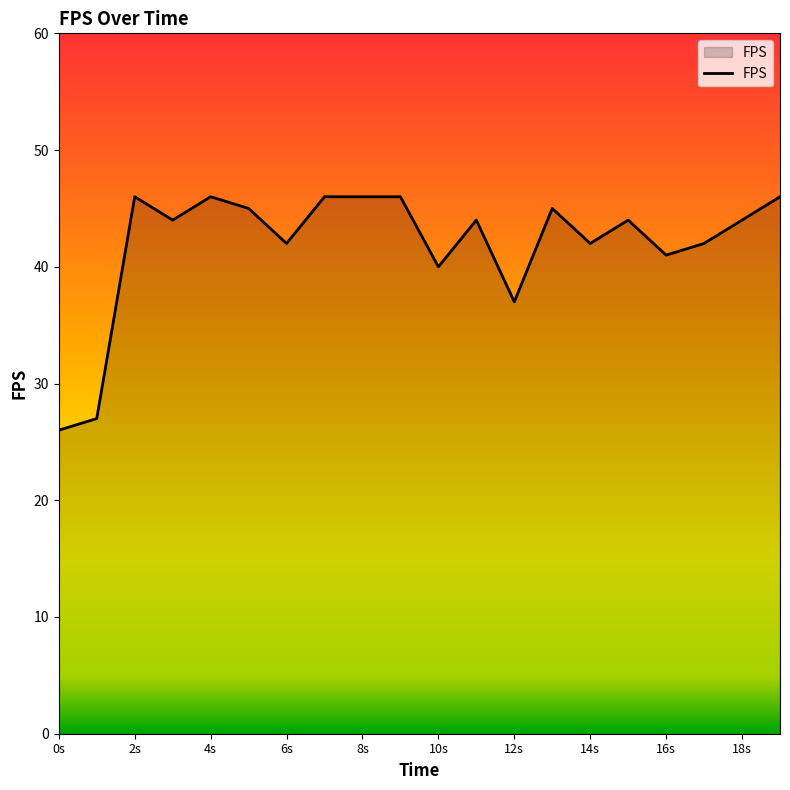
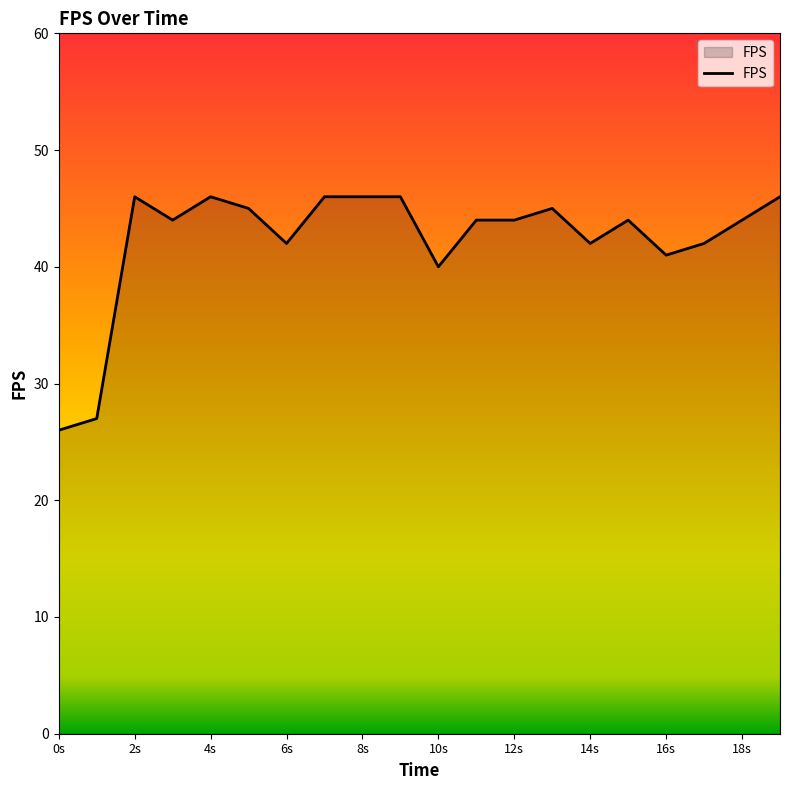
  {
    "0s": 26,
    "2s": 46,
    "4s": 46,
    "6s": 42,
    "8s": 46,
    "10s": 40,
-   "12s": 37,
+   "12s": 44,
    "14s": 42,
    "16s": 41,
    "18s": 44
  }
